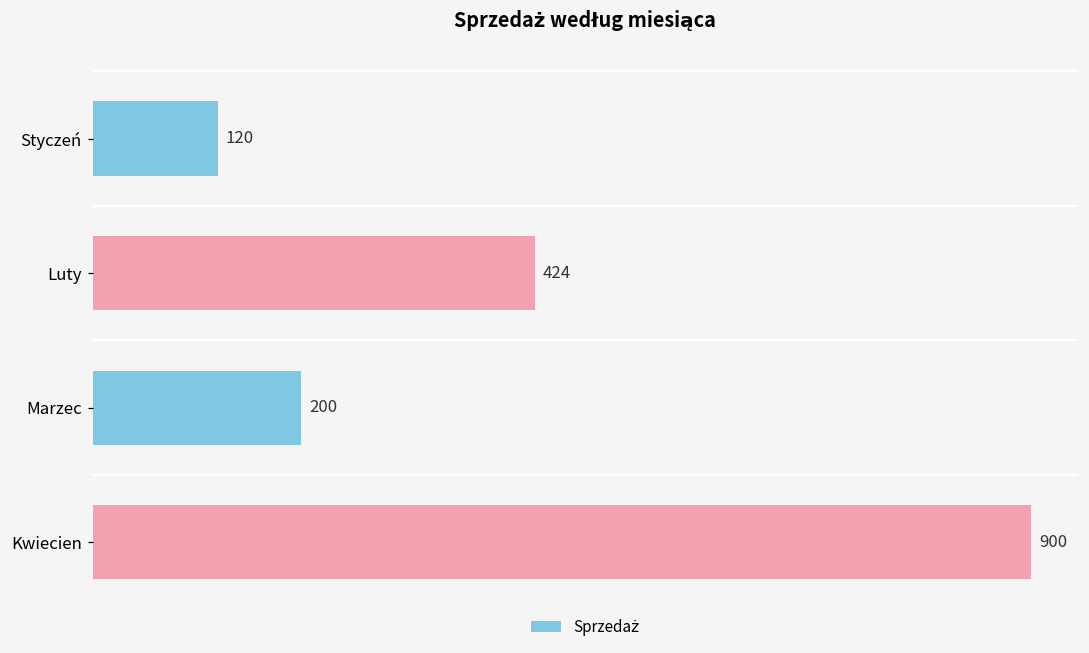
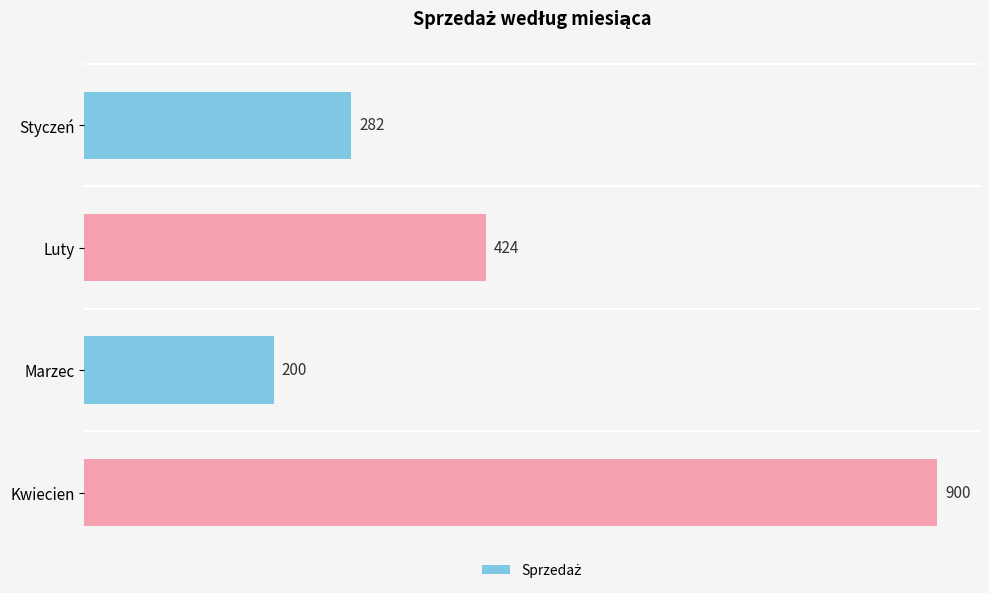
  {
-   "Styczeń": 120,
+   "Styczeń": 282,
    "Luty": 424,
    "Marzec": 200,
    "Kwiecien": 900
  }
